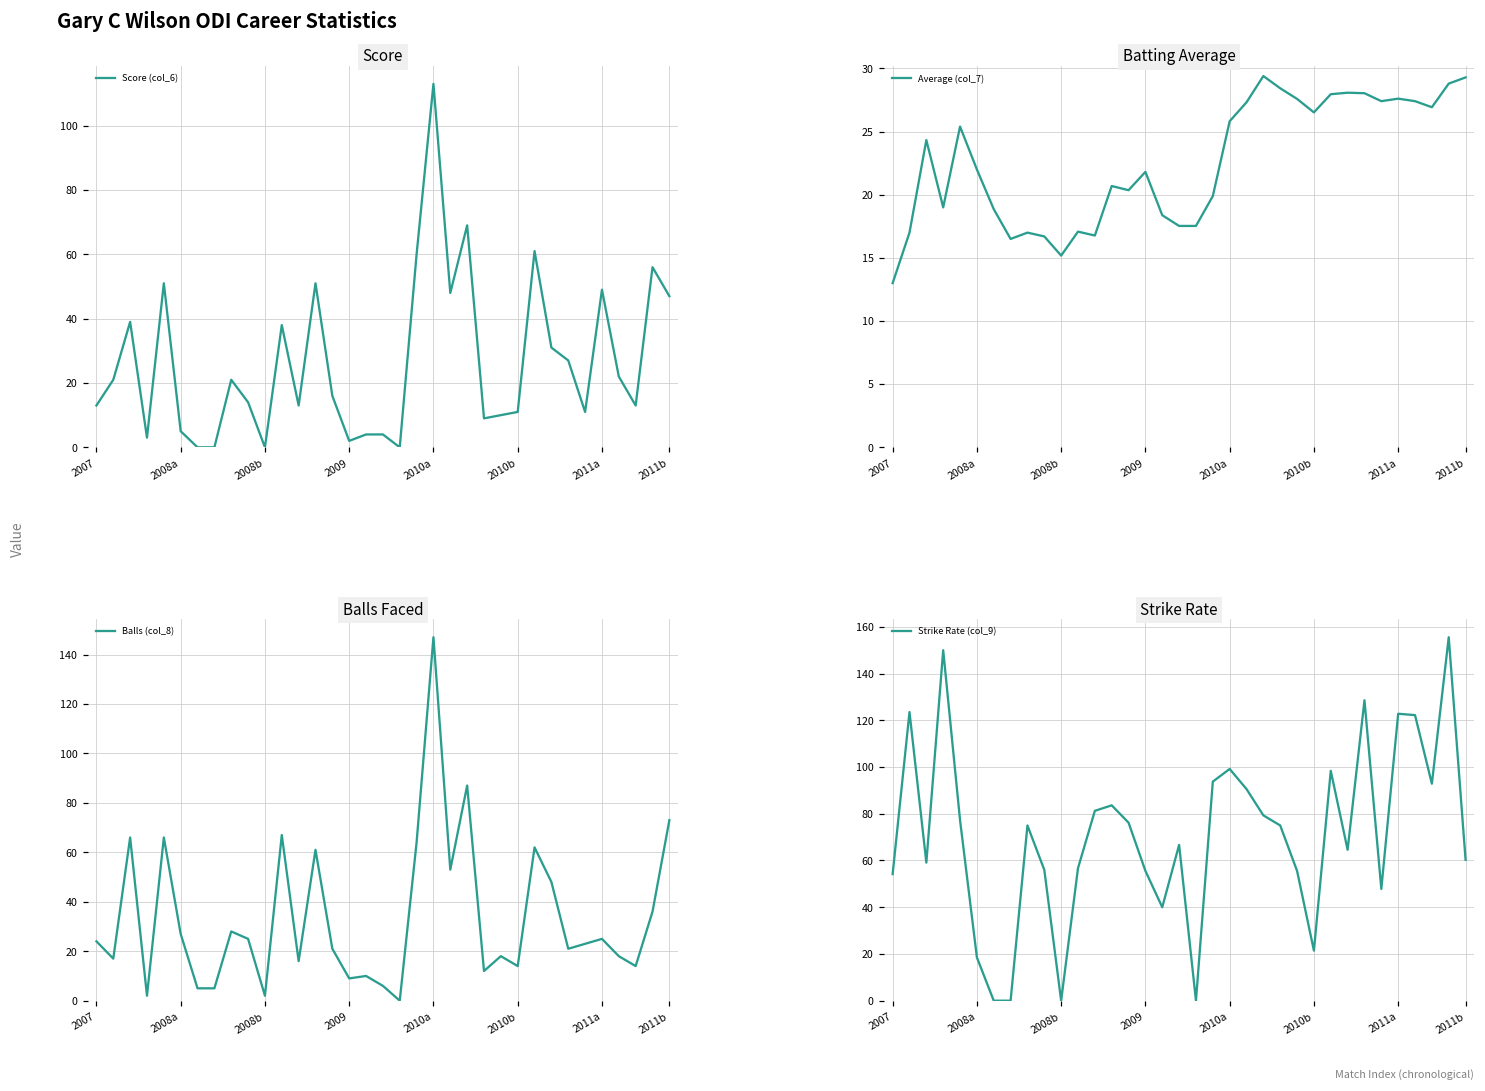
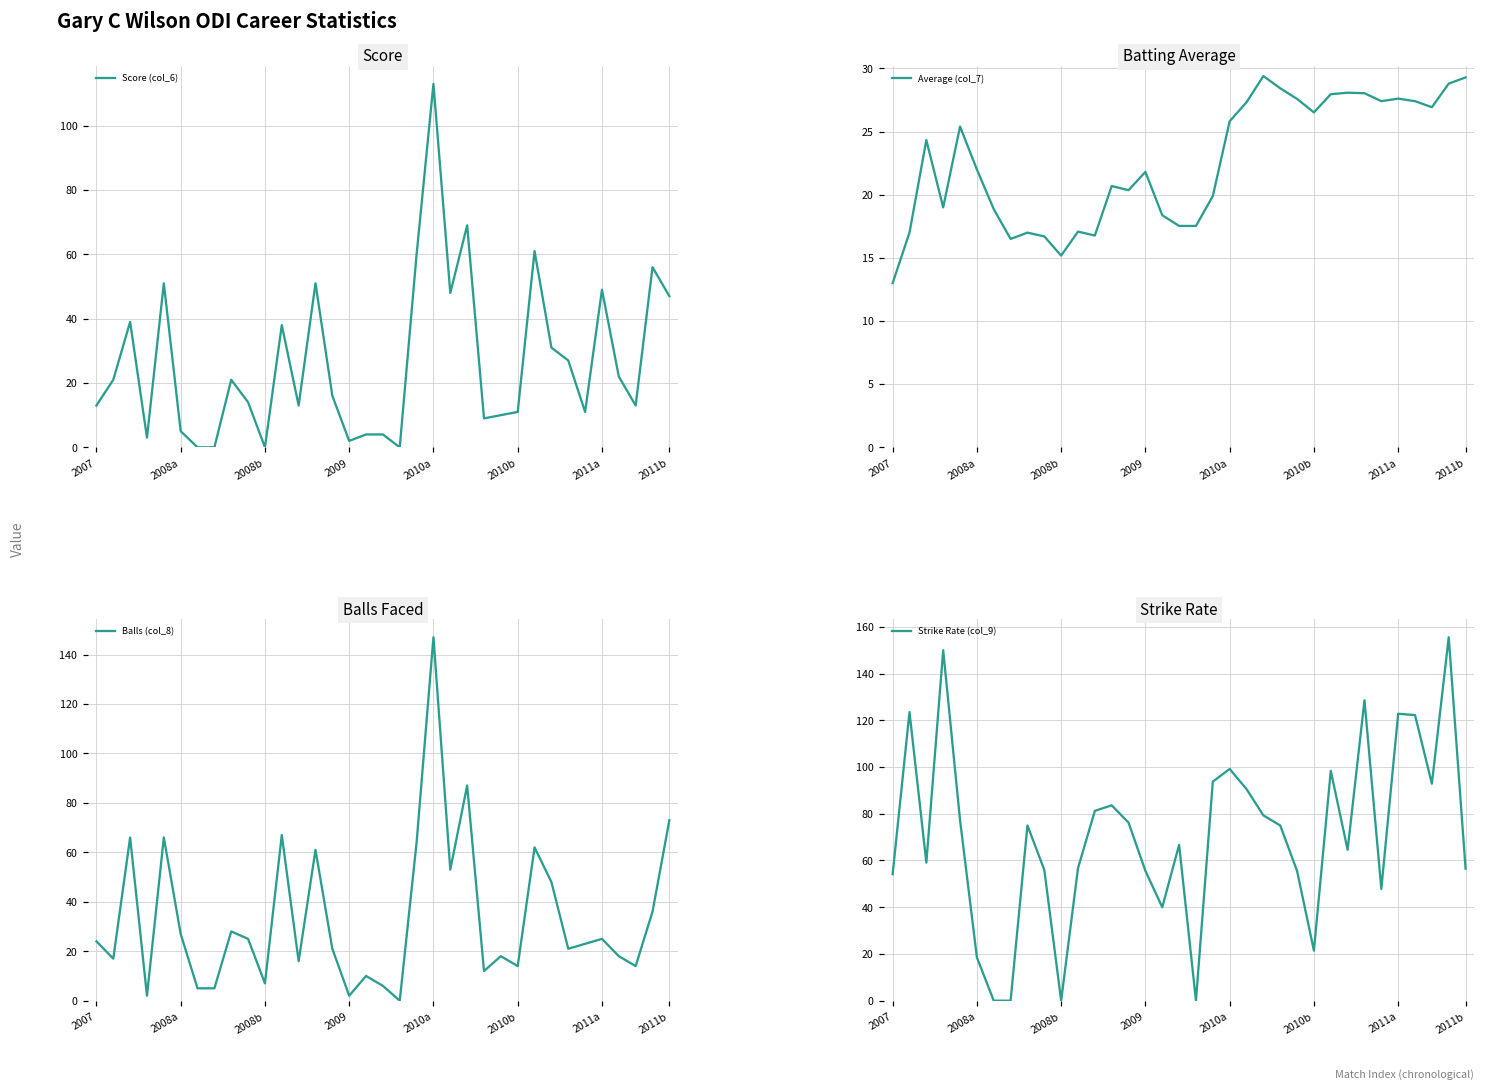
  {
    "Score": {
      "2007": 13,
      "2008a": 5,
      "2008b": 0,
      "2009": 2,
      "2010a": 113,
      "2010b": 11,
      "2011a": 49,
      "2011b": 47
    },
    "Batting Average": {
      "2007": 13.0,
      "2008a": 22.0,
      "2008b": 15.2,
      "2009": 21.8,
      "2010a": 25.8,
      "2010b": 26.5,
      "2011a": 27.6,
      "2011b": 29.3
    },
    "Balls Faced": {
      "2007": 24,
      "2008a": 27,
-     "2008b": 2,
-     "2009": 9,
+     "2008b": 7,
+     "2009": 2,
      "2010a": 147,
      "2010b": 14,
      "2011a": 25,
      "2011b": 73
    },
    "Strike Rate": {
      "2007": 54,
      "2008a": 19,
      "2008b": 0,
      "2009": 56,
      "2010a": 99,
      "2010b": 21,
      "2011a": 123,
-     "2011b": 60
+     "2011b": 56
    }
  }
